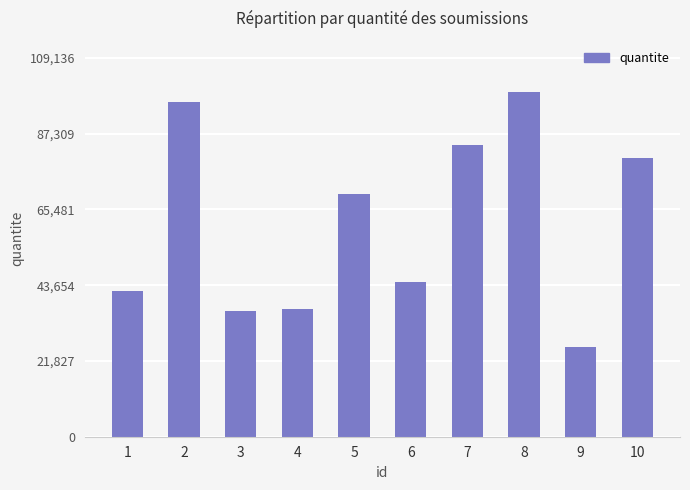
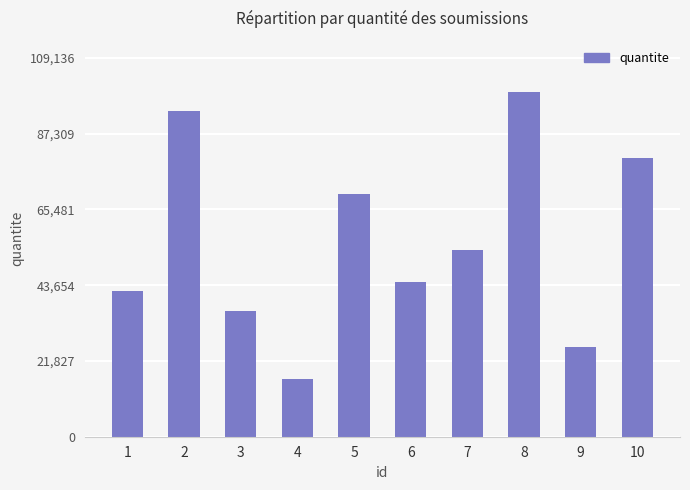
  {
    "1": "42,000",
-   "2": "96,000",
+   "2": "94,000",
    "3": "36,000",
-   "4": "37,000",
+   "4": "17,000",
    "5": "70,000",
    "6": "45,000",
-   "7": "84,000",
+   "7": "54,000",
    "8": "99,000",
    "9": "26,000",
    "10": "80,000"
  }
